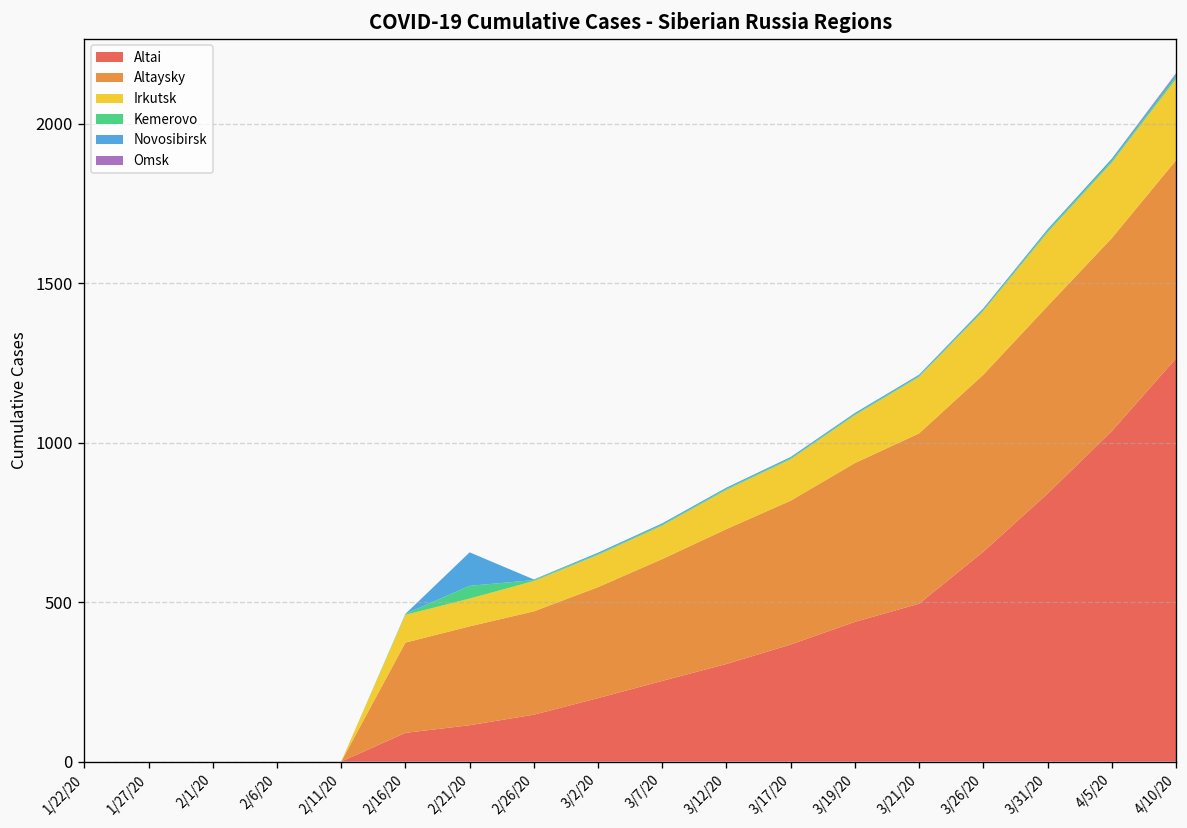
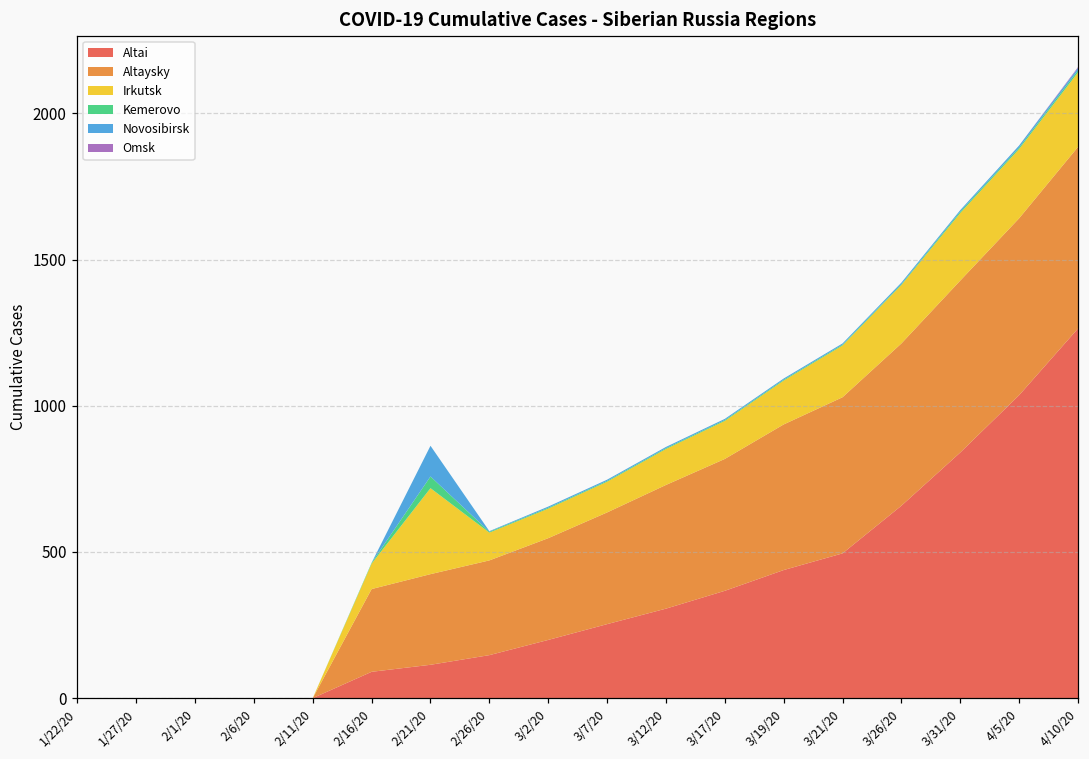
  {
    "Irkutsk": {
-     "2/21/20": 90
+     "2/21/20": 290
    },
    "Kemerovo": {
      "2/21/20": 40
    }
  }
